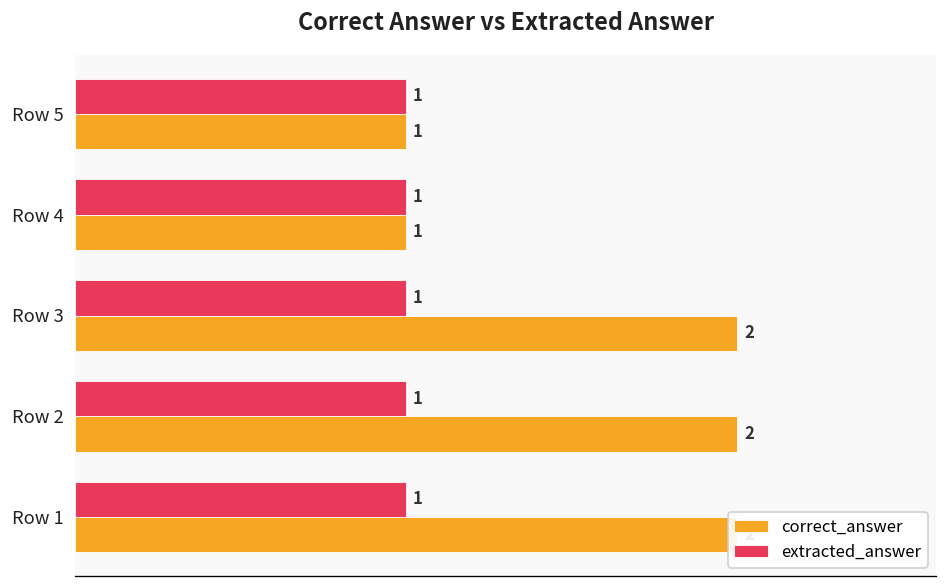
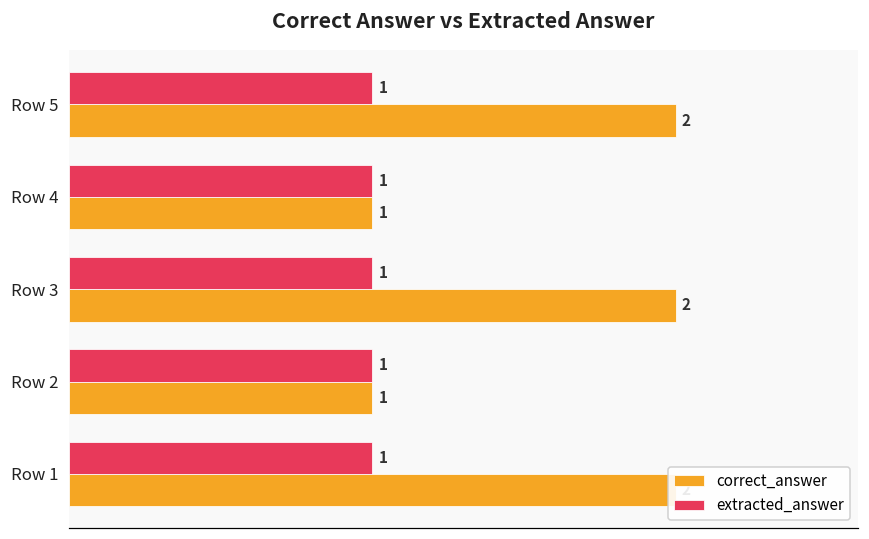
  {
    "correct_answer": {
-     "Row 5": 1,
+     "Row 5": 2,
      "Row 4": 1,
      "Row 3": 2,
-     "Row 2": 2
+     "Row 2": 1
    },
    "extracted_answer": {
      "Row 5": 1,
      "Row 4": 1,
      "Row 3": 1,
      "Row 2": 1,
      "Row 1": 1
    }
  }
